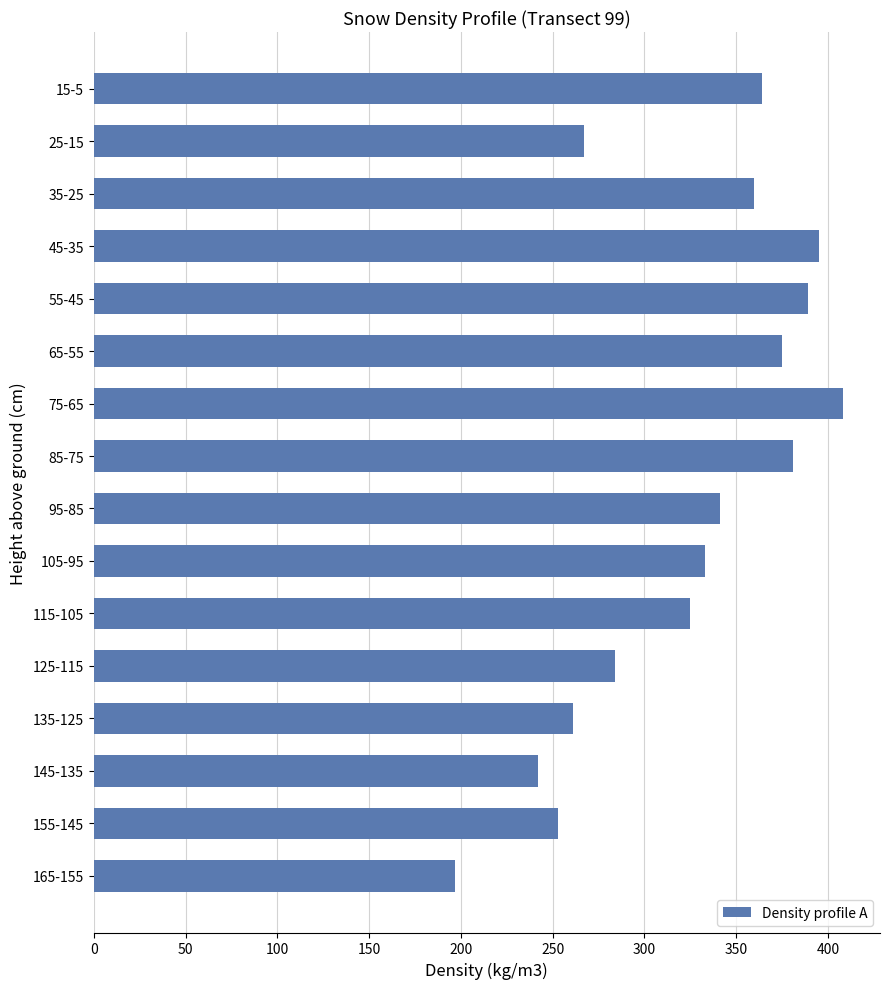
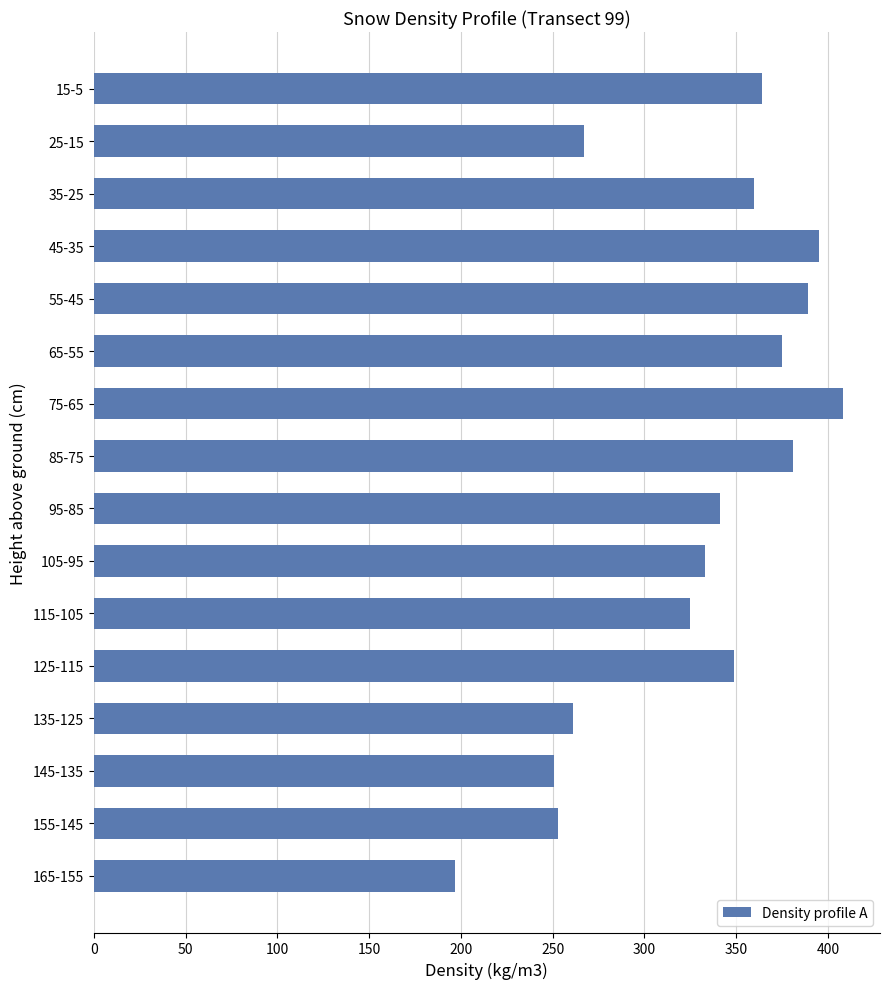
  {
    "15-5": 364,
    "25-15": 267,
    "35-25": 360,
    "45-35": 395,
    "55-45": 389,
    "65-55": 375,
    "75-65": 408,
    "85-75": 381,
    "95-85": 341,
    "105-95": 333,
    "115-105": 325,
-   "125-115": 284,
+   "125-115": 349,
    "135-125": 261,
-   "145-135": 242,
+   "145-135": 251,
    "155-145": 253,
    "165-155": 197
  }
